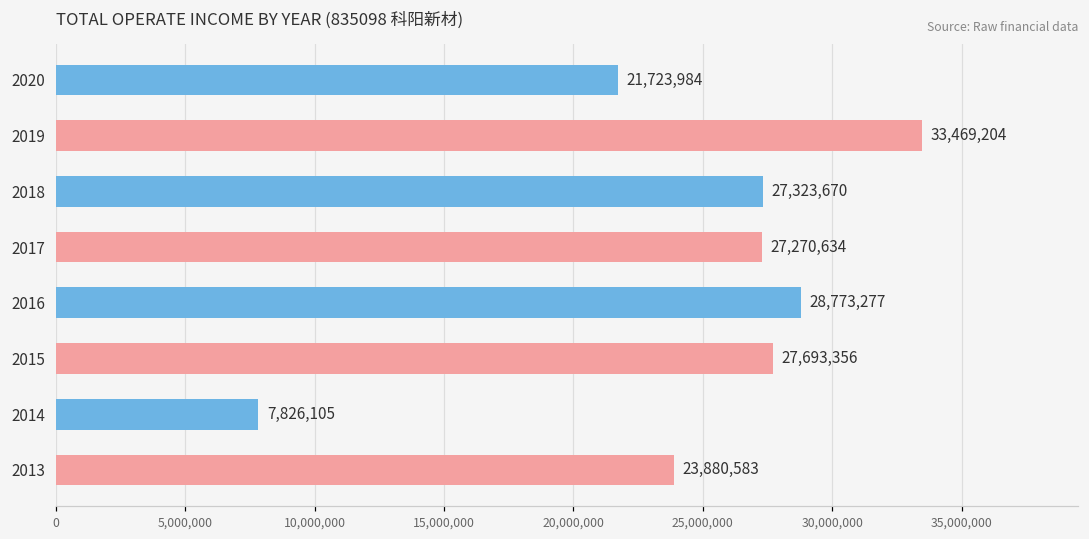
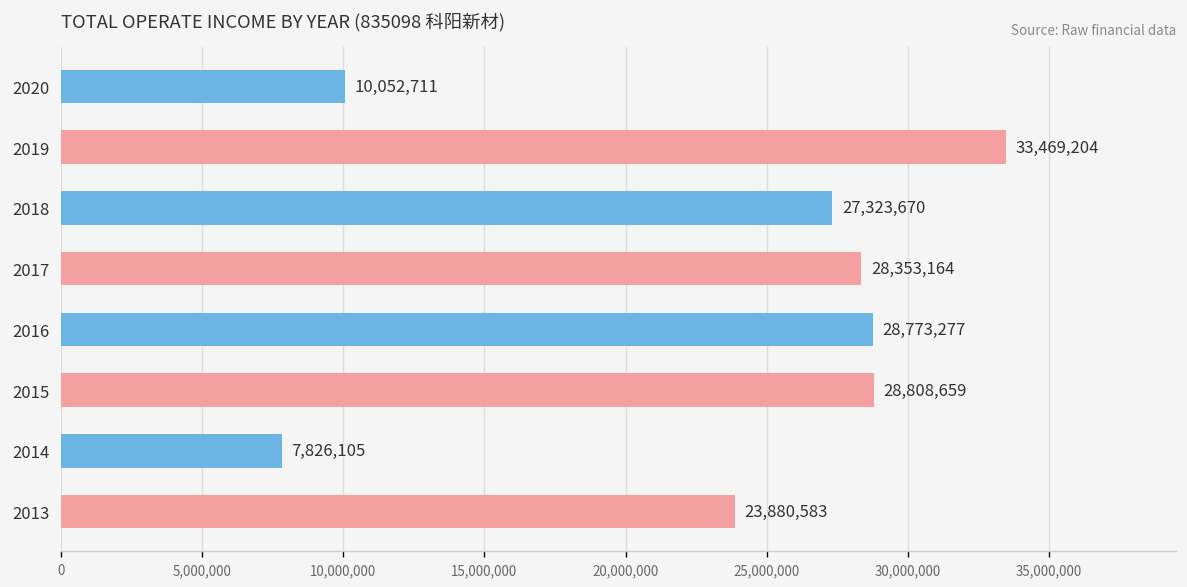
  {
-   "2020": "21,723,984",
+   "2020": "10,052,711",
    "2019": "33,469,204",
    "2018": "27,323,670",
-   "2017": "27,270,634",
+   "2017": "28,353,164",
    "2016": "28,773,277",
-   "2015": "27,693,356",
+   "2015": "28,808,659",
    "2014": "7,826,105",
    "2013": "23,880,583"
  }
